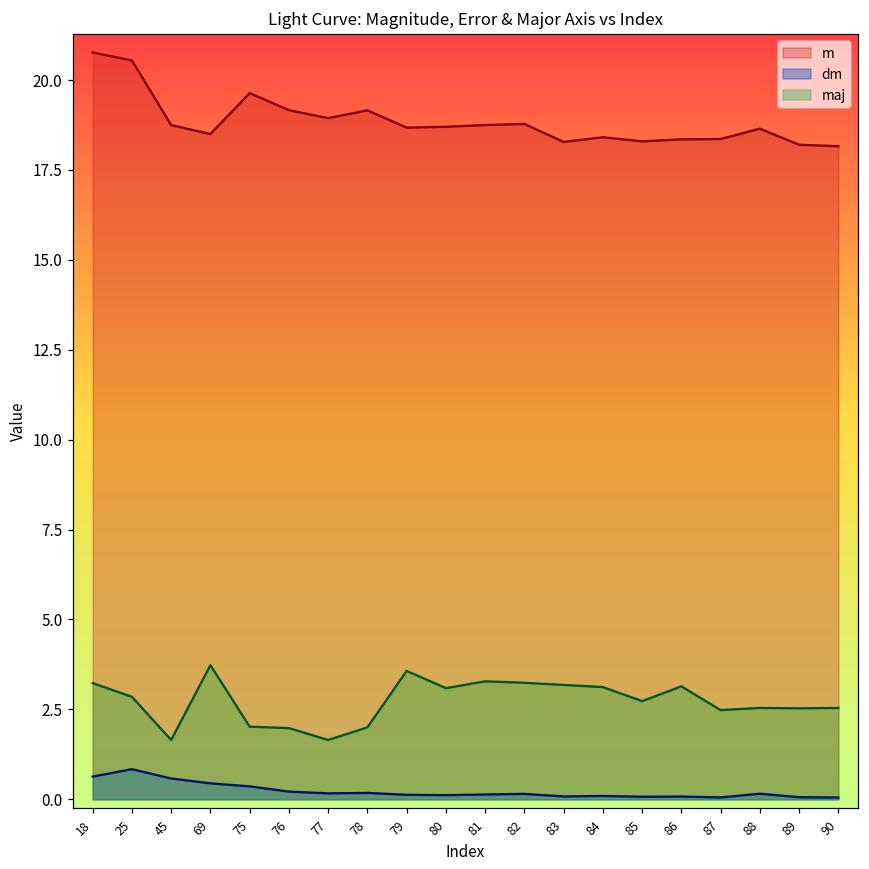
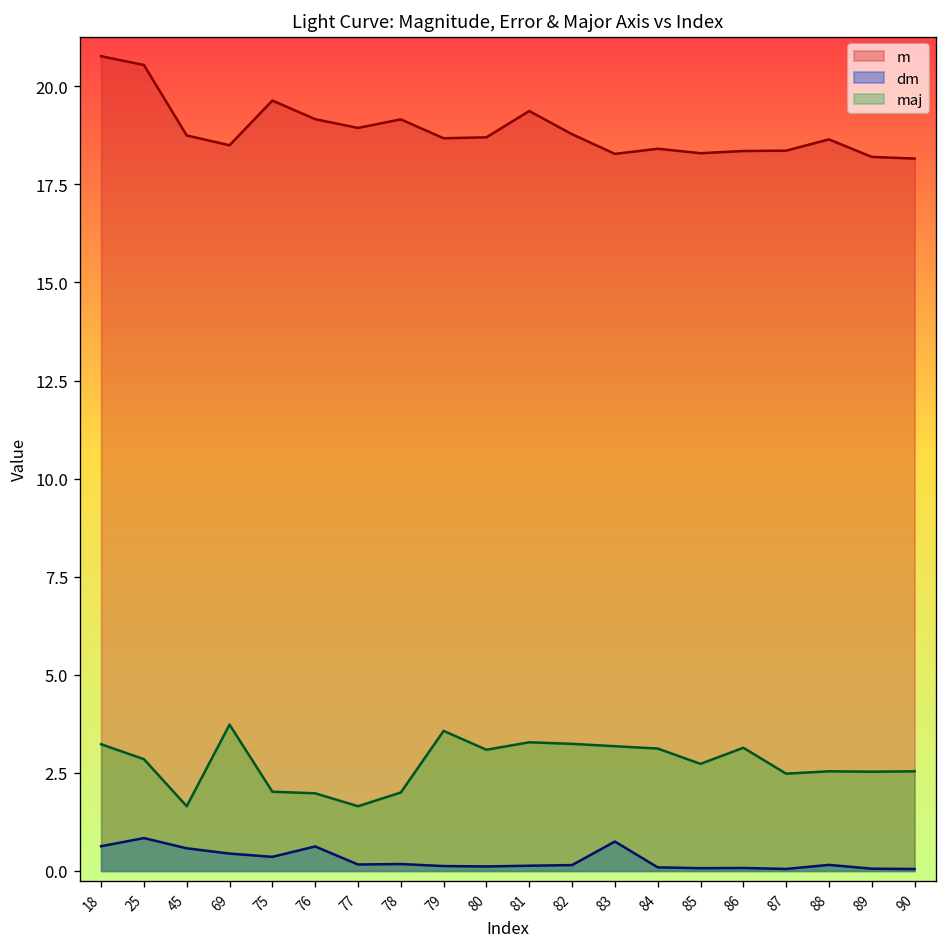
  {
    "m": {
      "18": 20.8,
      "25": 20.5,
      "45": 18.7,
      "69": 18.5,
      "75": 19.6,
      "76": 19.2,
      "77": 18.9,
      "78": 19.2,
      "79": 18.7,
      "80": 18.7,
-     "81": 18.7,
+     "81": 19.4,
      "82": 18.8,
      "83": 18.3,
      "84": 18.4,
      "85": 18.3,
      "86": 18.4,
      "87": 18.4,
      "88": 18.6,
      "89": 18.2,
      "90": 18.2
    },
    "dm": {
      "18": 0.6,
      "25": 0.8,
      "45": 0.6,
      "69": 0.4,
      "75": 0.4,
-     "76": 0.2,
+     "76": 0.6,
      "77": 0.2,
      "78": 0.2,
      "79": 0.1,
      "80": 0.1,
      "81": 0.1,
      "82": 0.2,
-     "83": 0.1,
+     "83": 0.8,
      "84": 0.1,
      "85": 0.1,
      "86": 0.1,
      "87": 0.1,
      "88": 0.2,
      "89": 0.1,
      "90": 0.1
    },
    "maj": {
      "18": 3.2,
      "25": 2.9,
      "45": 1.7,
      "69": 3.7,
      "75": 2.0,
      "76": 2.0,
      "77": 1.7,
      "78": 2.0,
      "79": 3.6,
      "80": 3.1,
      "81": 3.3,
      "82": 3.2,
      "83": 3.2,
      "84": 3.1,
      "85": 2.7,
      "86": 3.1,
      "87": 2.5,
      "88": 2.5,
      "89": 2.5,
      "90": 2.5
    }
  }
